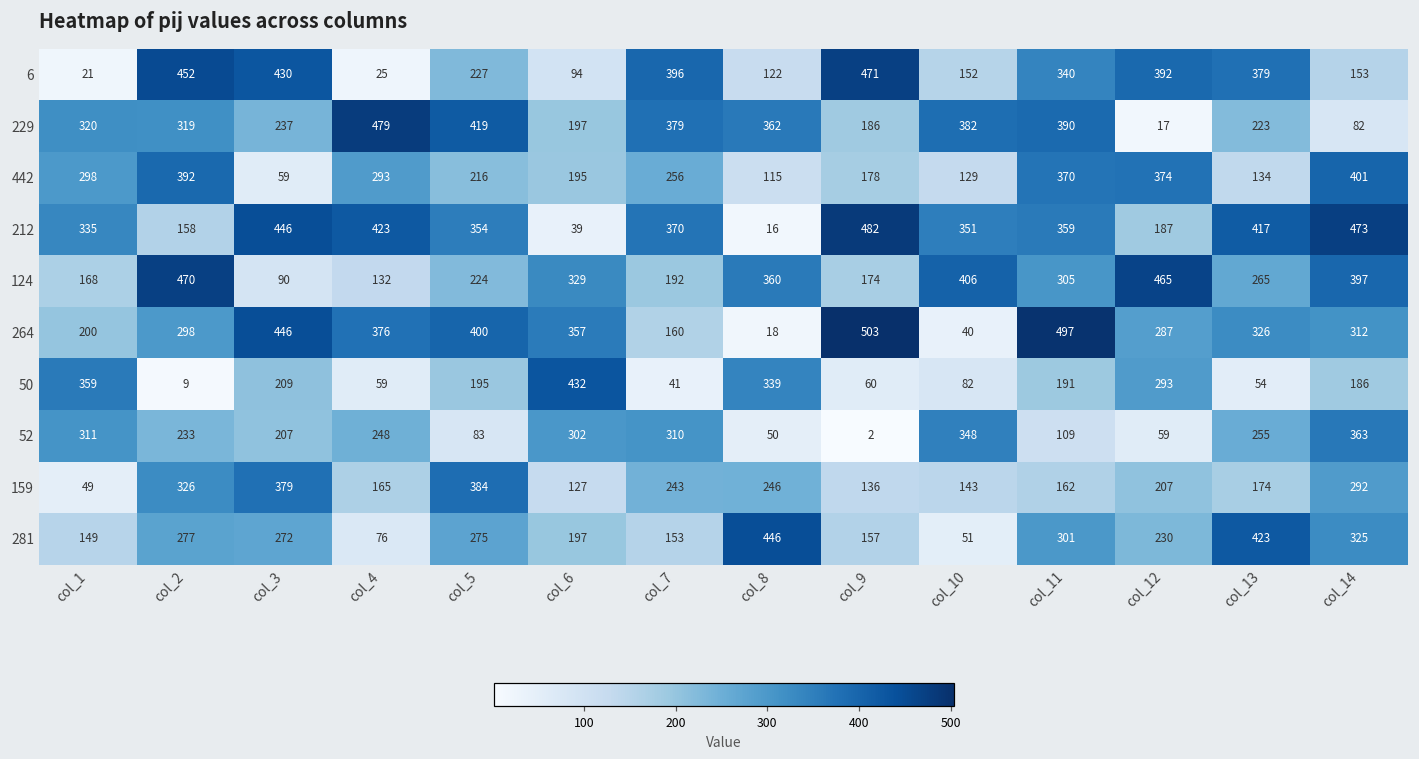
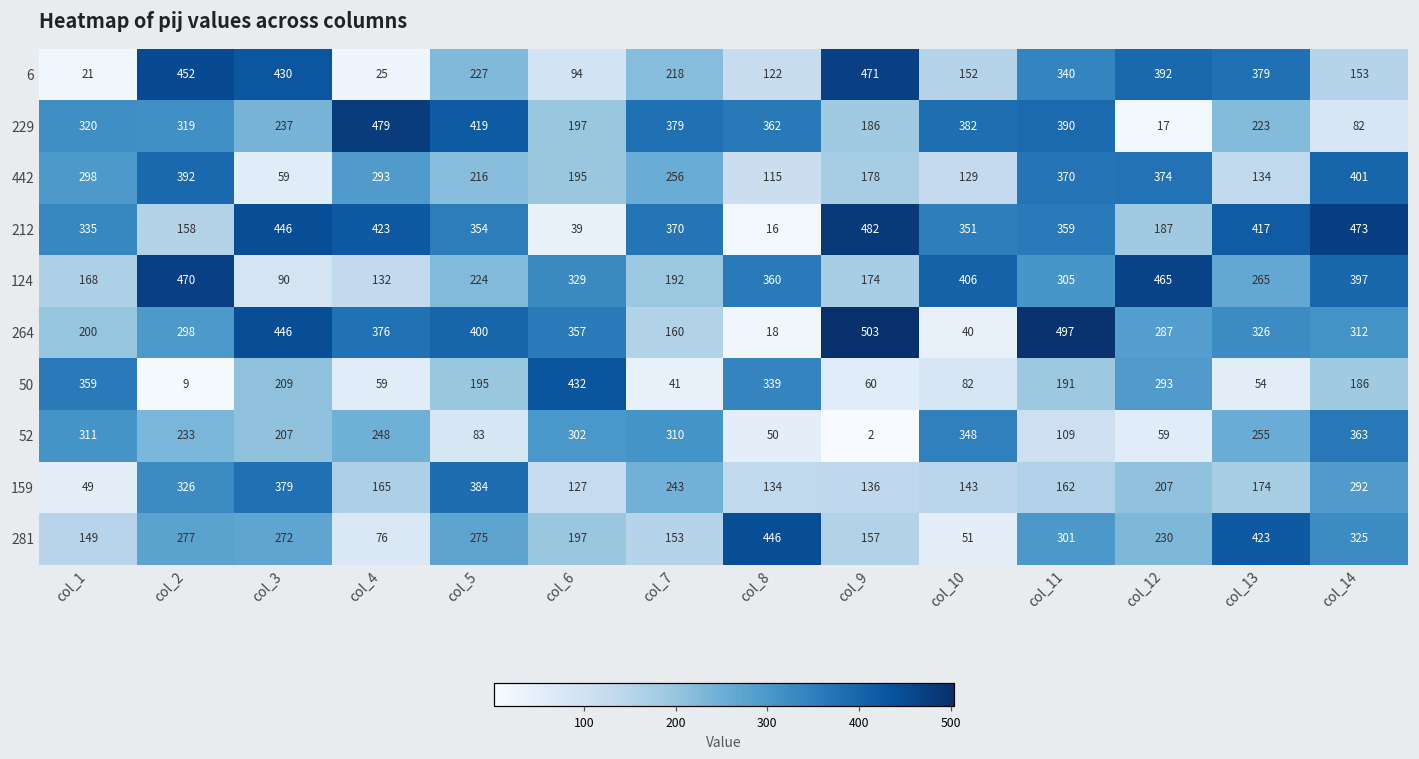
  {
    "6": {
      "col_1": 21,
      "col_2": 452,
      "col_3": 430,
      "col_4": 25,
      "col_5": 227,
      "col_6": 94,
-     "col_7": 396,
+     "col_7": 218,
      "col_8": 122,
      "col_9": 471,
      "col_10": 152,
      "col_11": 340,
      "col_12": 392,
      "col_13": 379,
      "col_14": 153
    },
    "229": {
      "col_1": 320,
      "col_2": 319,
      "col_3": 237,
      "col_4": 479,
      "col_5": 419,
      "col_6": 197,
      "col_7": 379,
      "col_8": 362,
      "col_9": 186,
      "col_10": 382,
      "col_11": 390,
      "col_12": 17,
      "col_13": 223,
      "col_14": 82
    },
    "442": {
      "col_1": 298,
      "col_2": 392,
      "col_3": 59,
      "col_4": 293,
      "col_5": 216,
      "col_6": 195,
      "col_7": 256,
      "col_8": 115,
      "col_9": 178,
      "col_10": 129,
      "col_11": 370,
      "col_12": 374,
      "col_13": 134,
      "col_14": 401
    },
    "212": {
      "col_1": 335,
      "col_2": 158,
      "col_3": 446,
      "col_4": 423,
      "col_5": 354,
      "col_6": 39,
      "col_7": 370,
      "col_8": 16,
      "col_9": 482,
      "col_10": 351,
      "col_11": 359,
      "col_12": 187,
      "col_13": 417,
      "col_14": 473
    },
    "124": {
      "col_1": 168,
      "col_2": 470,
      "col_3": 90,
      "col_4": 132,
      "col_5": 224,
      "col_6": 329,
      "col_7": 192,
      "col_8": 360,
      "col_9": 174,
      "col_10": 406,
      "col_11": 305,
      "col_12": 465,
      "col_13": 265,
      "col_14": 397
    },
    "264": {
      "col_1": 200,
      "col_2": 298,
      "col_3": 446,
      "col_4": 376,
      "col_5": 400,
      "col_6": 357,
      "col_7": 160,
      "col_8": 18,
      "col_9": 503,
      "col_10": 40,
      "col_11": 497,
      "col_12": 287,
      "col_13": 326,
      "col_14": 312
    },
    "50": {
      "col_1": 359,
      "col_2": 9,
      "col_3": 209,
      "col_4": 59,
      "col_5": 195,
      "col_6": 432,
      "col_7": 41,
      "col_8": 339,
      "col_9": 60,
      "col_10": 82,
      "col_11": 191,
      "col_12": 293,
      "col_13": 54,
      "col_14": 186
    },
    "52": {
      "col_1": 311,
      "col_2": 233,
      "col_3": 207,
      "col_4": 248,
      "col_5": 83,
      "col_6": 302,
      "col_7": 310,
      "col_8": 50,
      "col_9": 2,
      "col_10": 348,
      "col_11": 109,
      "col_12": 59,
      "col_13": 255,
      "col_14": 363
    },
    "159": {
      "col_1": 49,
      "col_2": 326,
      "col_3": 379,
      "col_4": 165,
      "col_5": 384,
      "col_6": 127,
      "col_7": 243,
-     "col_8": 246,
+     "col_8": 134,
      "col_9": 136,
      "col_10": 143,
      "col_11": 162,
      "col_12": 207,
      "col_13": 174,
      "col_14": 292
    },
    "281": {
      "col_1": 149,
      "col_2": 277,
      "col_3": 272,
      "col_4": 76,
      "col_5": 275,
      "col_6": 197,
      "col_7": 153,
      "col_8": 446,
      "col_9": 157,
      "col_10": 51,
      "col_11": 301,
      "col_12": 230,
      "col_13": 423,
      "col_14": 325
    }
  }
